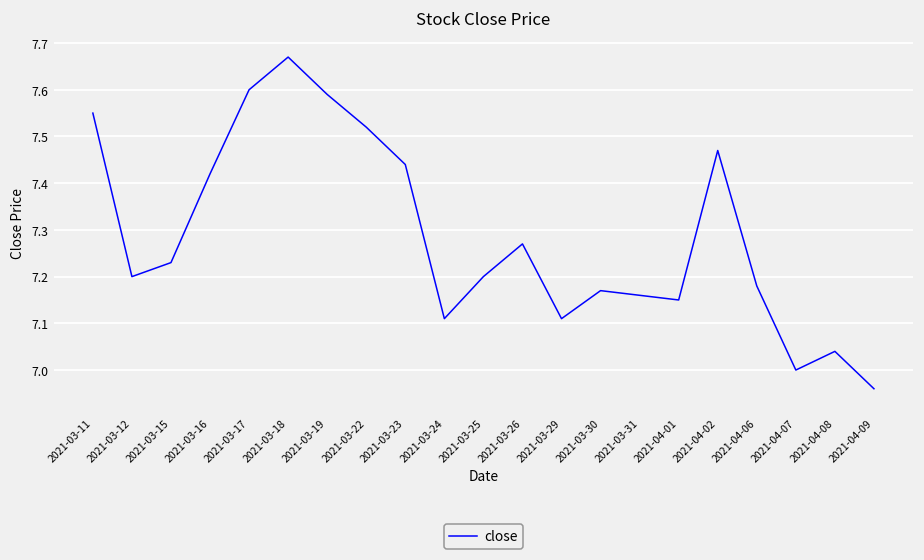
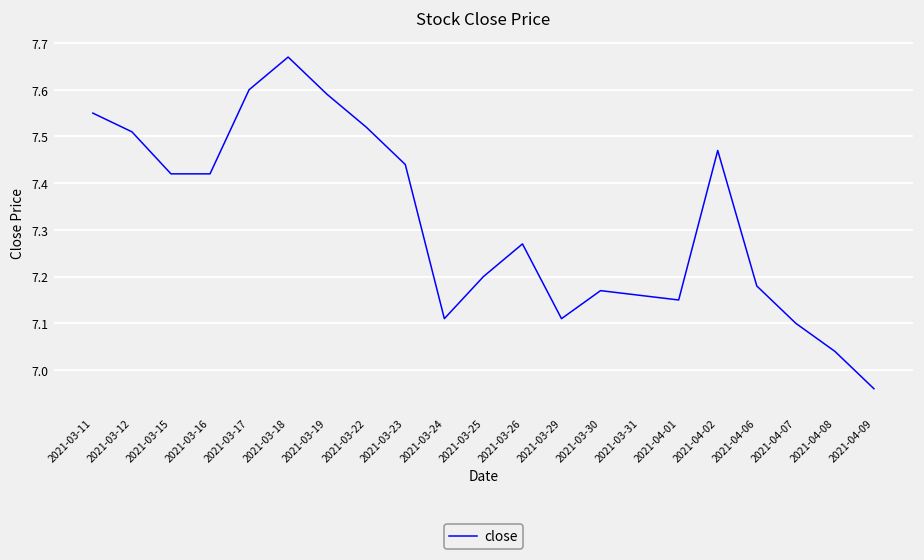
  {
    "2021-03-11": 7.55,
-   "2021-03-12": 7.20,
-   "2021-03-15": 7.23,
+   "2021-03-12": 7.51,
+   "2021-03-15": 7.42,
    "2021-03-16": 7.42,
    "2021-03-17": 7.60,
    "2021-03-18": 7.67,
    "2021-03-19": 7.59,
    "2021-03-22": 7.52,
    "2021-03-23": 7.44,
    "2021-03-24": 7.11,
    "2021-03-25": 7.20,
    "2021-03-26": 7.27,
    "2021-03-29": 7.11,
    "2021-03-30": 7.17,
    "2021-03-31": 7.16,
    "2021-04-01": 7.15,
    "2021-04-02": 7.47,
    "2021-04-06": 7.18,
-   "2021-04-07": 7.0,
+   "2021-04-07": 7.1,
    "2021-04-08": 7.04,
    "2021-04-09": 6.96
  }
